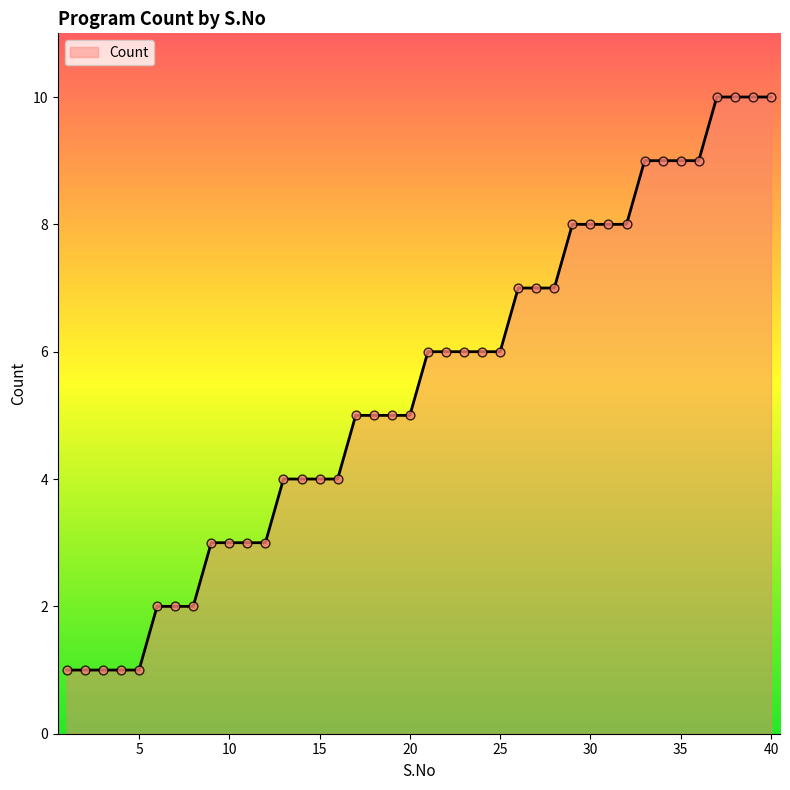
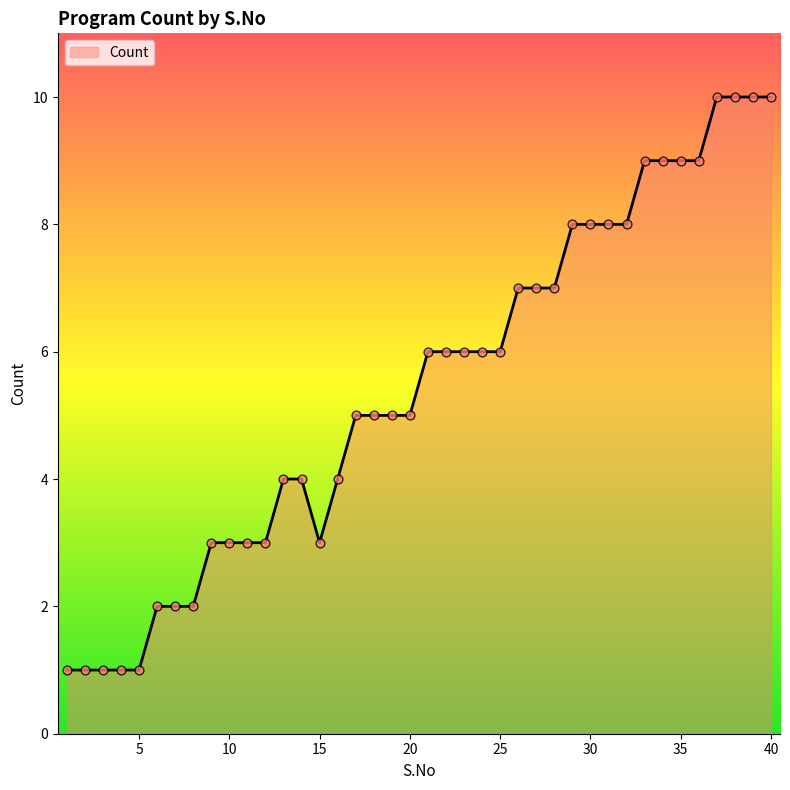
  {
    "5": 1,
    "10": 3,
-   "15": 4,
+   "15": 3,
    "20": 5,
    "25": 6,
    "30": 8,
    "35": 9,
    "40": 10
  }
